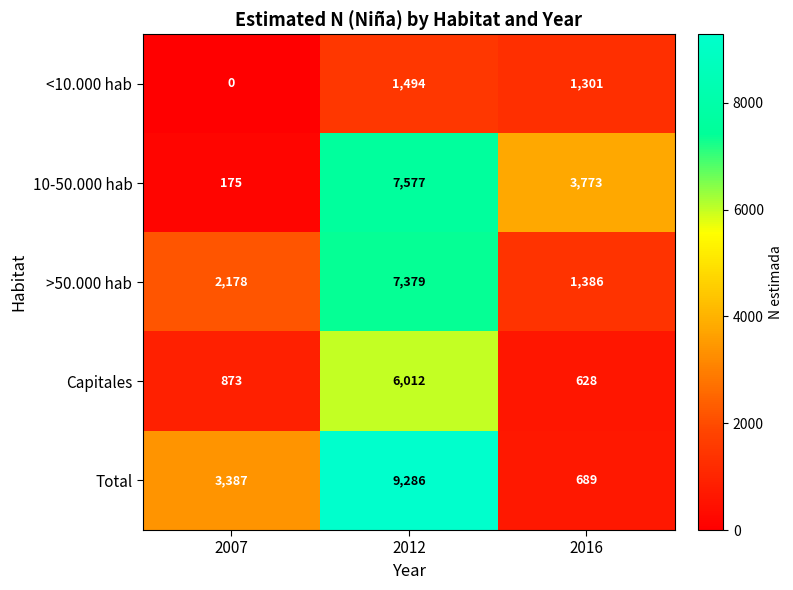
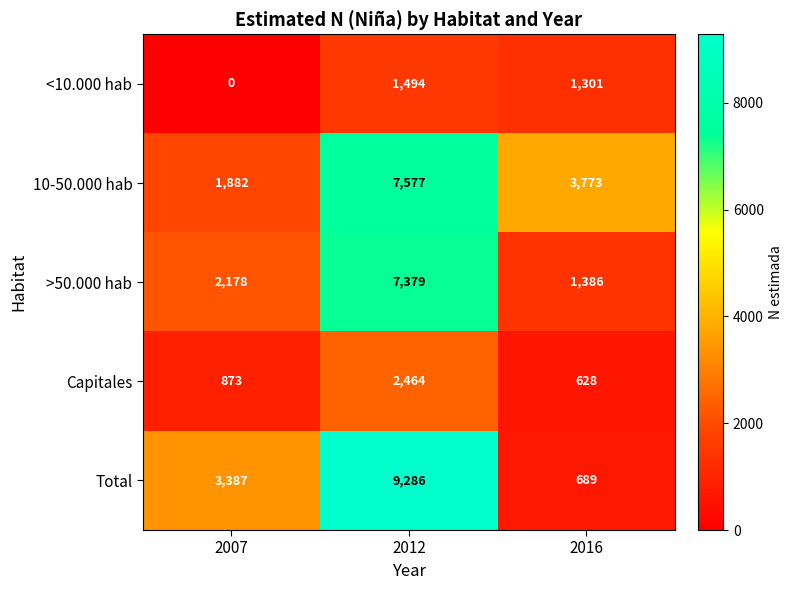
  {
    "<10.000 hab": {
      "2007": "0",
      "2012": "1,494",
      "2016": "1,301"
    },
    "10-50.000 hab": {
-     "2007": "175",
+     "2007": "1,882",
      "2012": "7,577",
      "2016": "3,773"
    },
    ">50.000 hab": {
      "2007": "2,178",
      "2012": "7,379",
      "2016": "1,386"
    },
    "Capitales": {
      "2007": "873",
-     "2012": "6,012",
+     "2012": "2,464",
      "2016": "628"
    },
    "Total": {
      "2007": "3,387",
      "2012": "9,286",
      "2016": "689"
    }
  }
